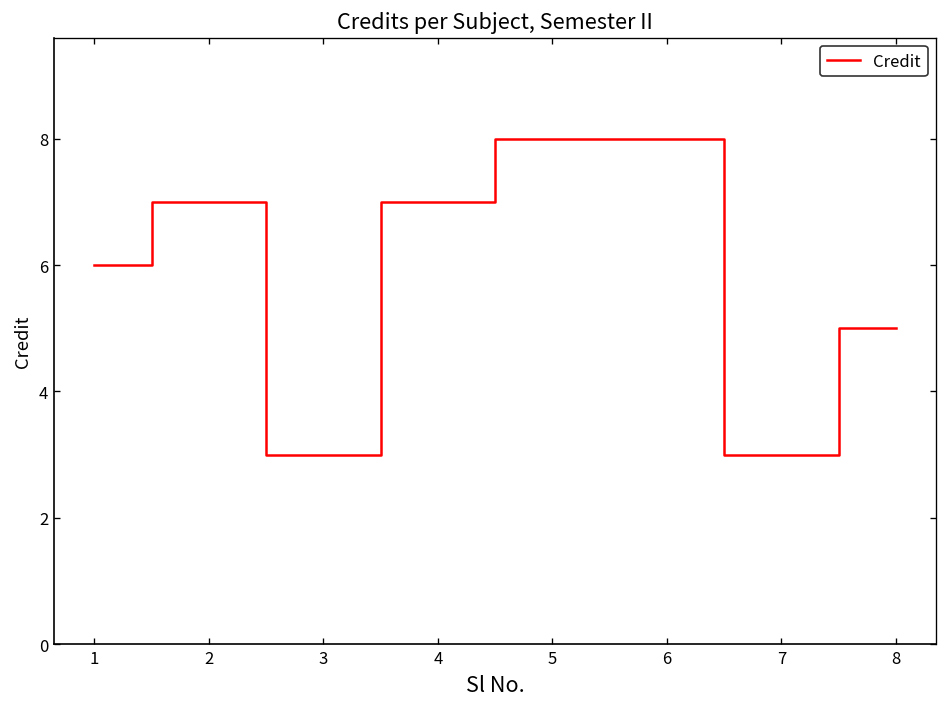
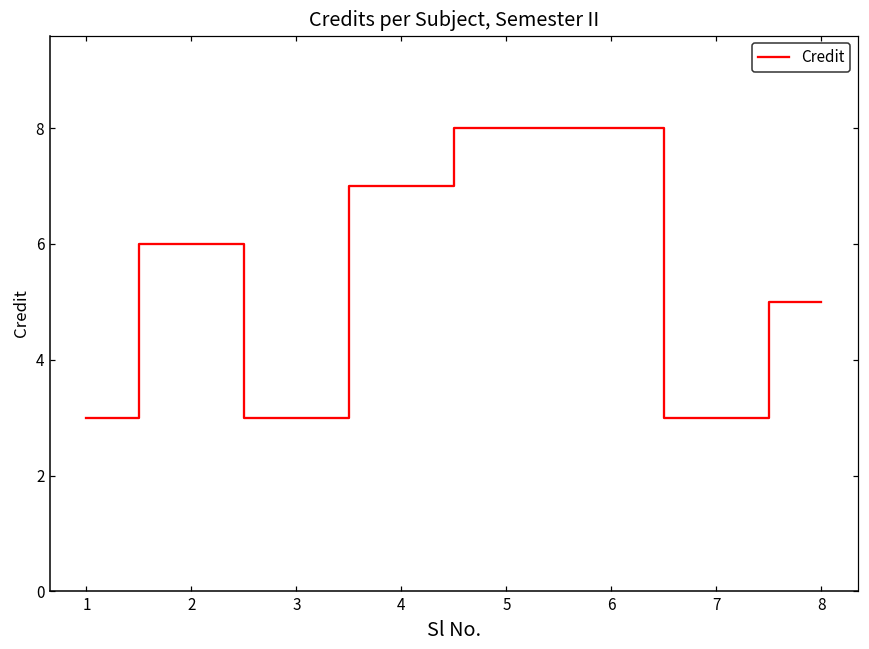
  {
-   "1": 6,
-   "2": 7,
+   "1": 3,
+   "2": 6,
    "3": 3,
    "4": 7,
    "5": 8,
    "6": 8,
    "7": 3,
    "8": 5
  }
